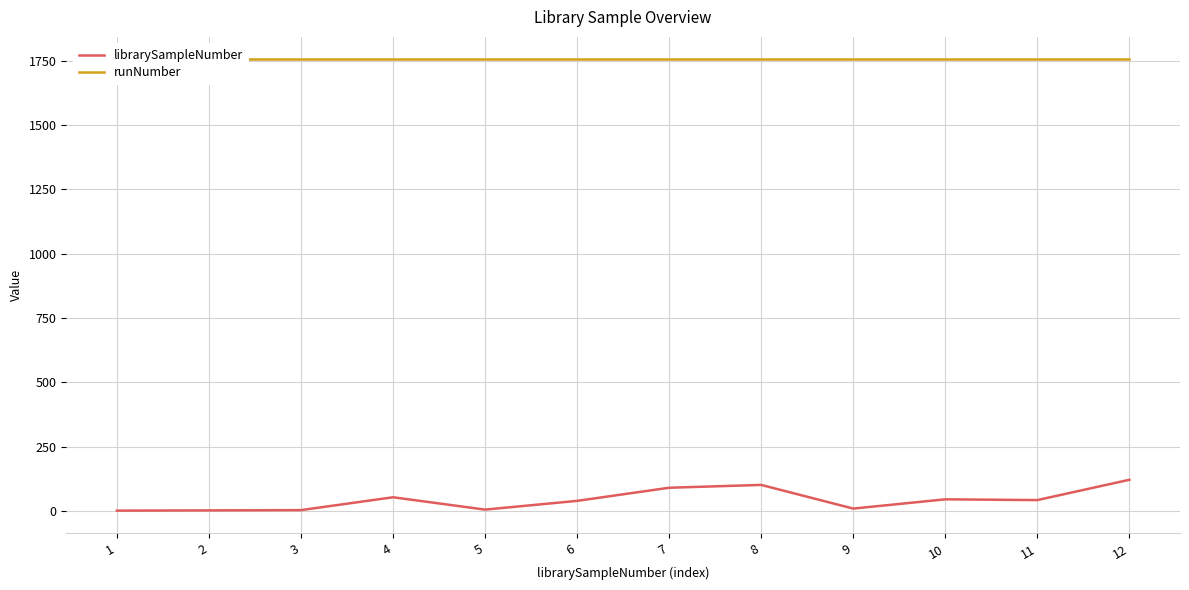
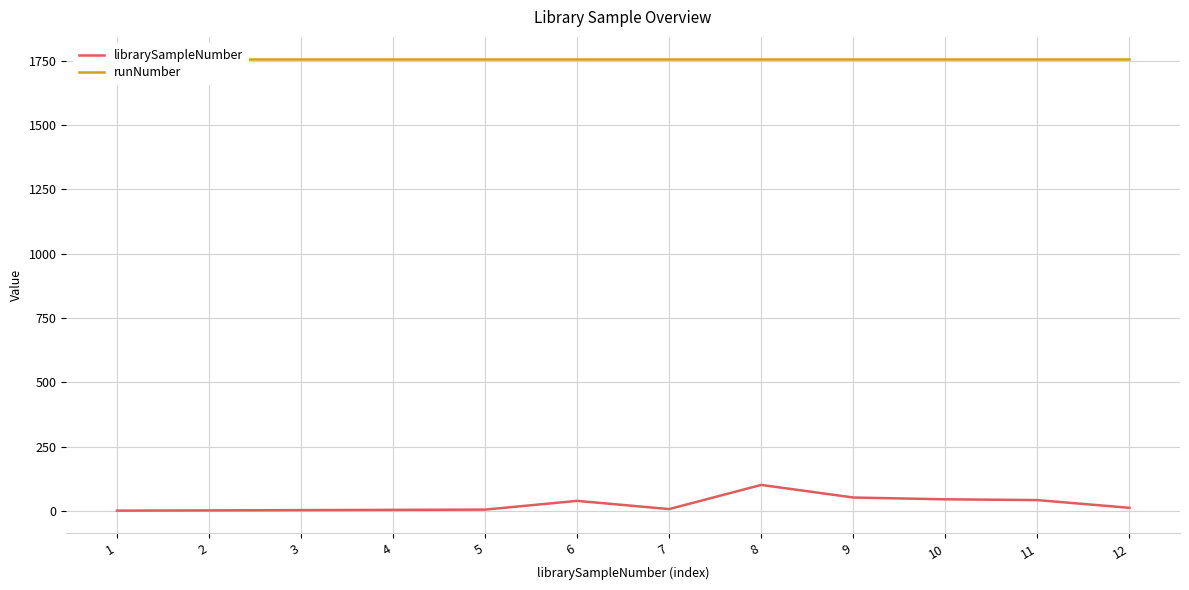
  {
    "librarySampleNumber": {
      "1": 0,
      "2": 0,
      "3": 0,
-     "4": 50,
+     "4": 0,
      "5": 10,
      "6": 40,
-     "7": 90,
+     "7": 10,
      "8": 100,
-     "9": 10,
+     "9": 50,
      "10": 50,
      "11": 40,
-     "12": 120
+     "12": 10
    },
    "runNumber": {
      "3": 1760,
      "4": 1760,
      "5": 1760,
      "6": 1760,
      "7": 1760,
      "8": 1760,
      "9": 1760,
      "10": 1760,
      "11": 1760,
      "12": 1760
    }
  }
